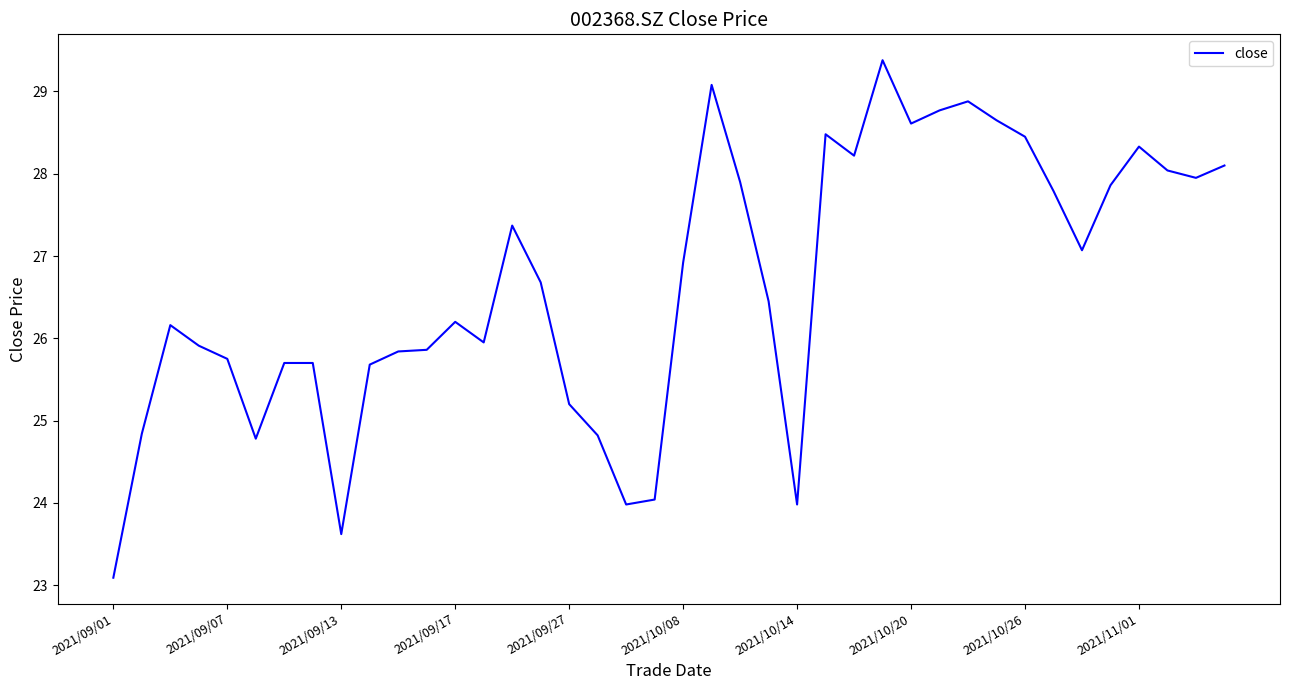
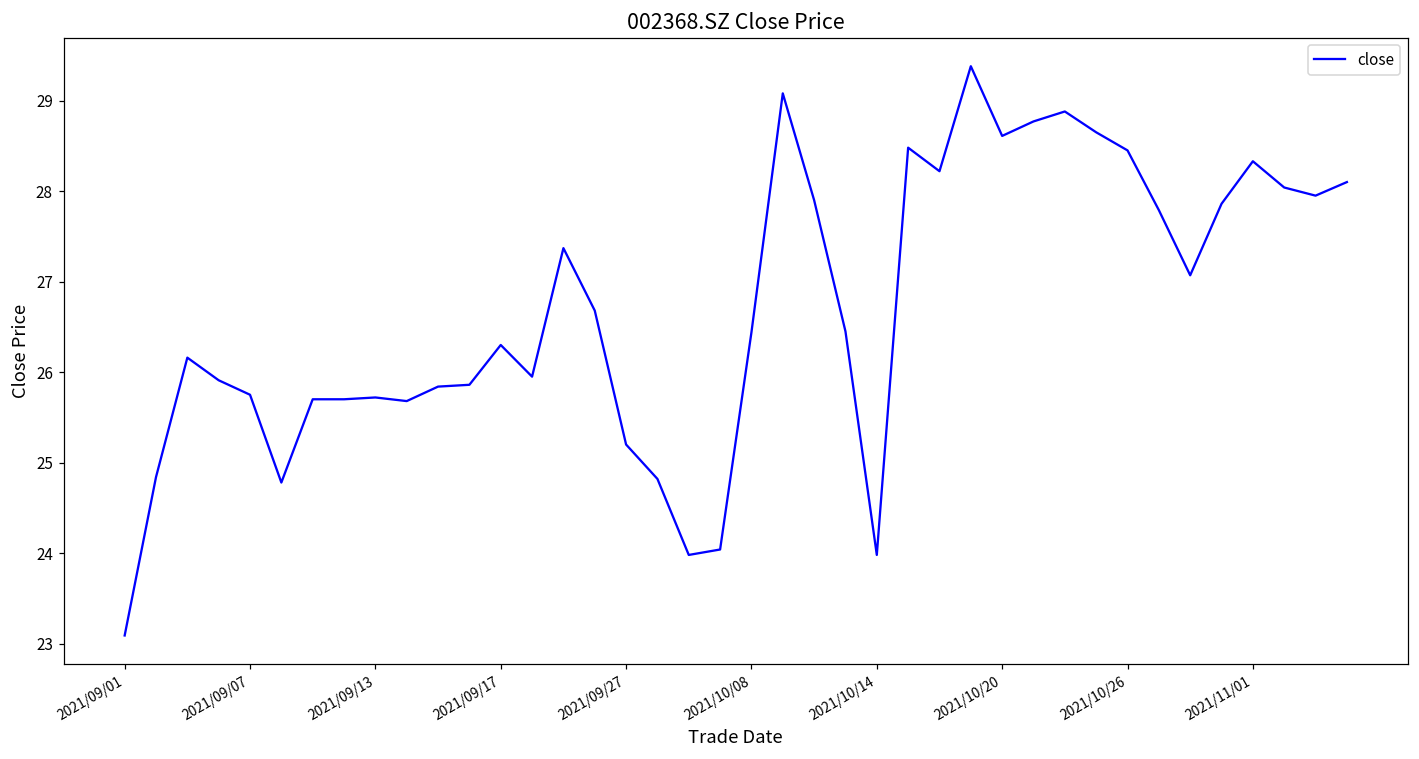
  {
    "2021/09/01": 23.1,
    "2021/09/07": 25.8,
-   "2021/09/13": 23.6,
-   "2021/09/17": 26.2,
+   "2021/09/13": 25.7,
+   "2021/09/17": 26.3,
    "2021/09/27": 25.2,
-   "2021/10/08": 26.9,
+   "2021/10/08": 26.4,
    "2021/10/14": 24.0,
    "2021/10/20": 28.6,
    "2021/10/26": 28.5,
    "2021/11/01": 28.3
  }
